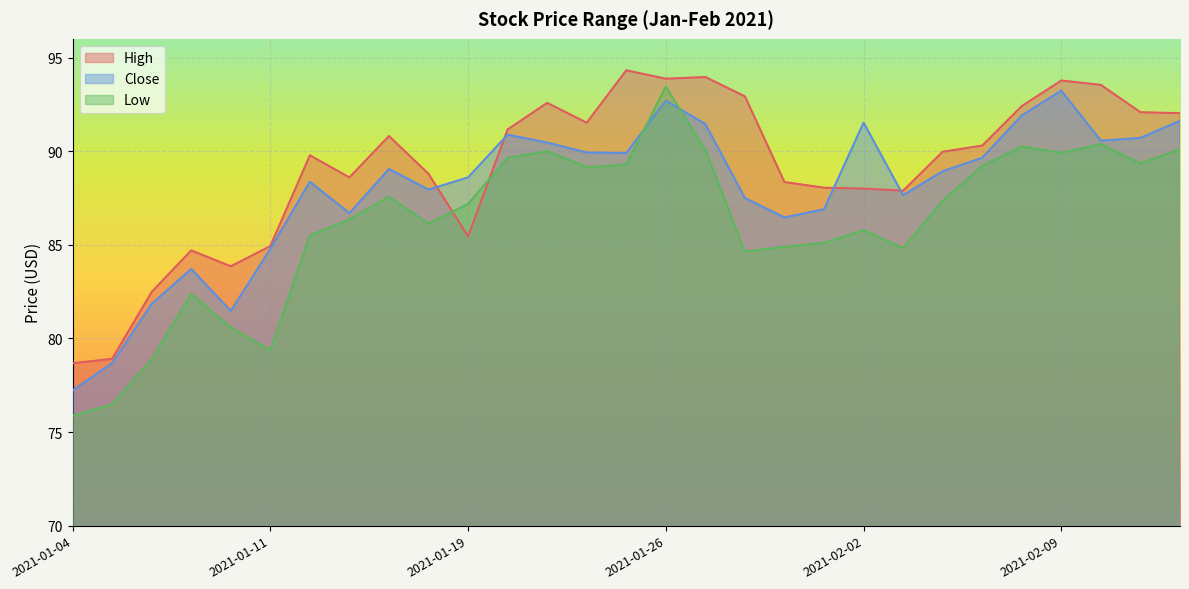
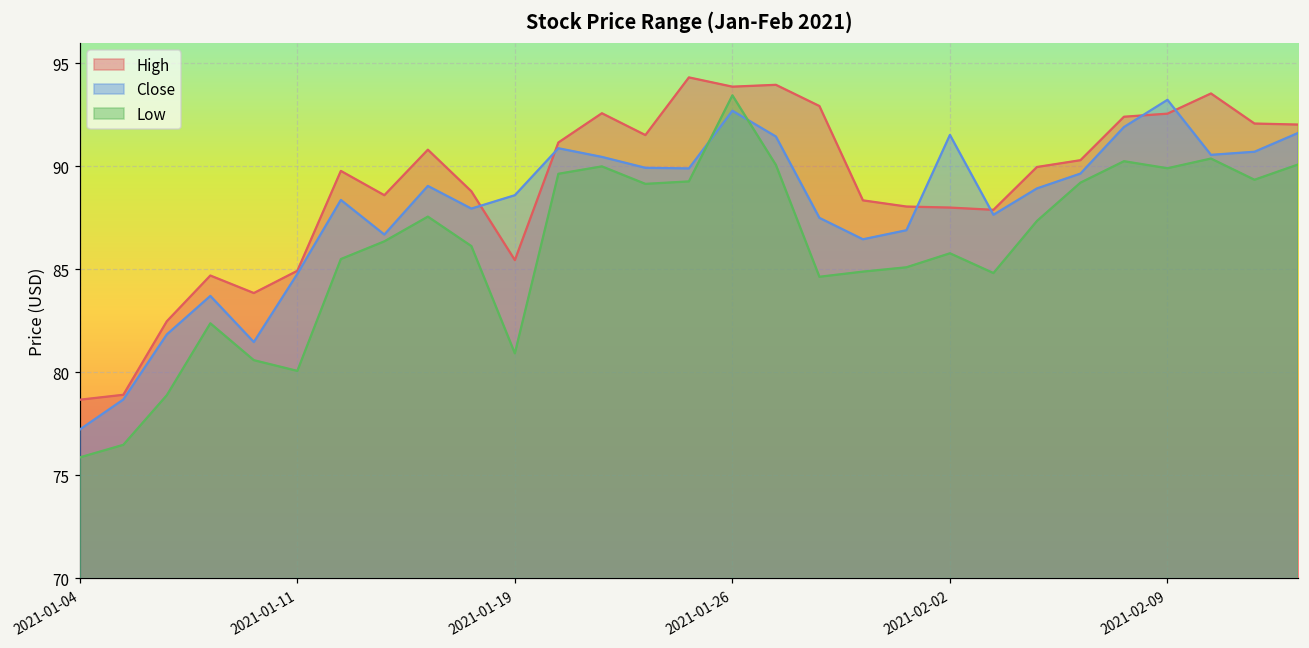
  {
    "High": {
      "2021-01-04": 78.7,
      "2021-01-11": 84.9,
      "2021-01-19": 85.4,
      "2021-01-26": 93.9,
      "2021-02-02": 88.0,
-     "2021-02-09": 93.8
+     "2021-02-09": 92.6
    },
    "Close": {
      "2021-01-04": 77.2,
      "2021-01-11": 84.8,
      "2021-01-19": 88.6,
      "2021-01-26": 92.7,
      "2021-02-02": 91.5,
      "2021-02-09": 93.2
    },
    "Low": {
      "2021-01-04": 75.9,
-     "2021-01-11": 79.4,
-     "2021-01-19": 87.2,
+     "2021-01-11": 80.1,
+     "2021-01-19": 80.9,
      "2021-01-26": 93.5,
      "2021-02-02": 85.8,
      "2021-02-09": 89.9
    }
  }
